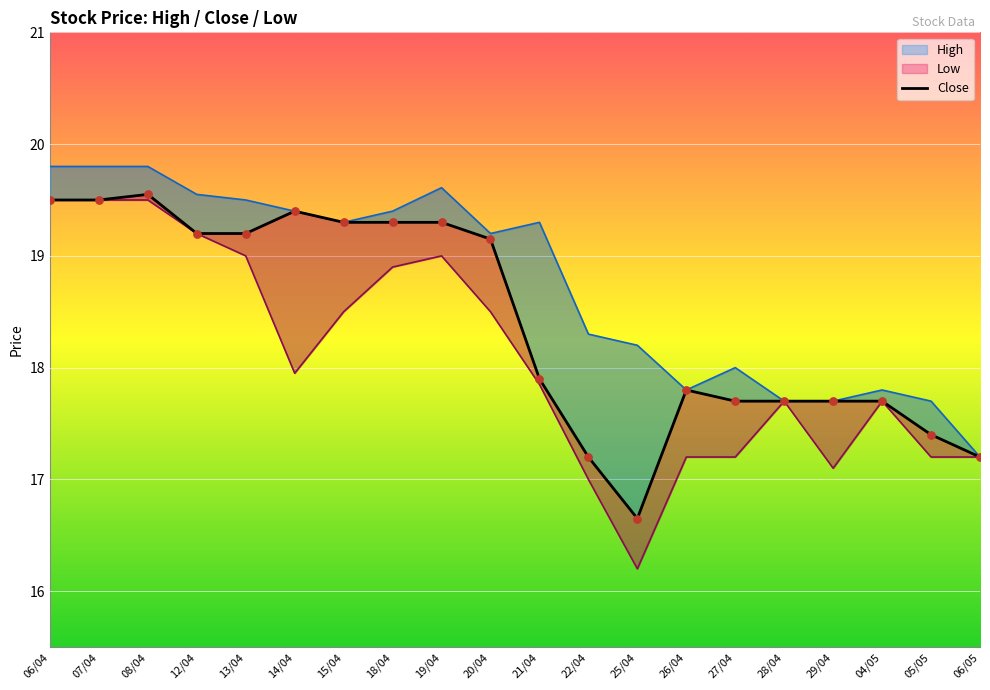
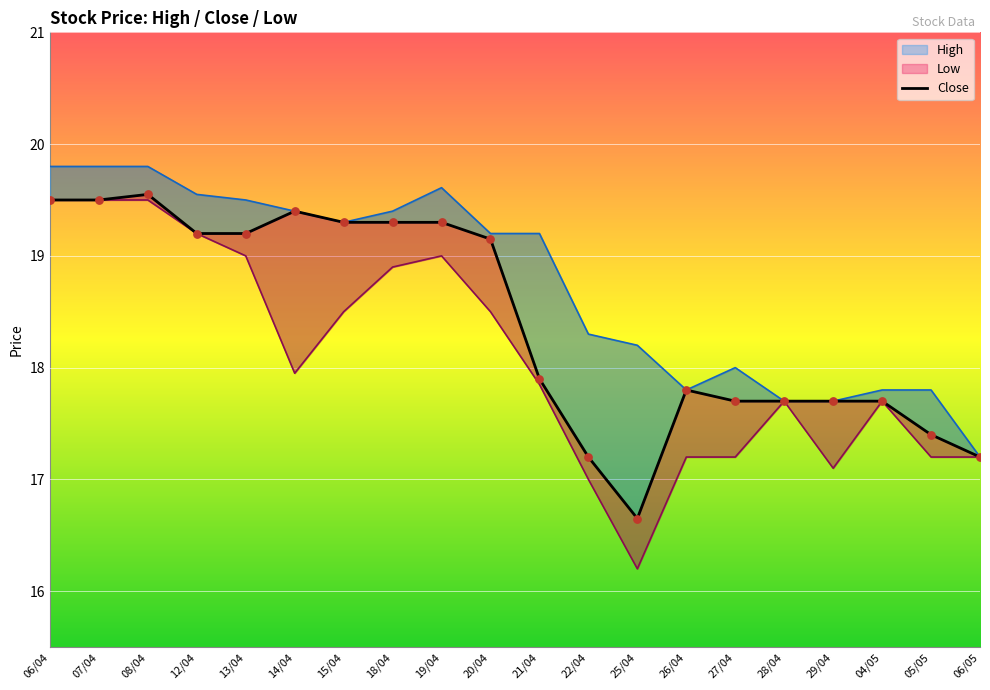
  {
    "High": {
      "06/04": 19.8,
      "07/04": 19.8,
      "08/04": 19.8,
      "12/04": 19.55,
      "13/04": 19.5,
      "18/04": 19.4,
      "19/04": 19.6,
      "20/04": 19.2,
-     "21/04": 19.3,
+     "21/04": 19.2,
      "22/04": 18.3,
      "25/04": 18.2,
      "27/04": 18.0,
      "04/05": 17.8,
-     "05/05": 17.7
+     "05/05": 17.8
    }
  }
